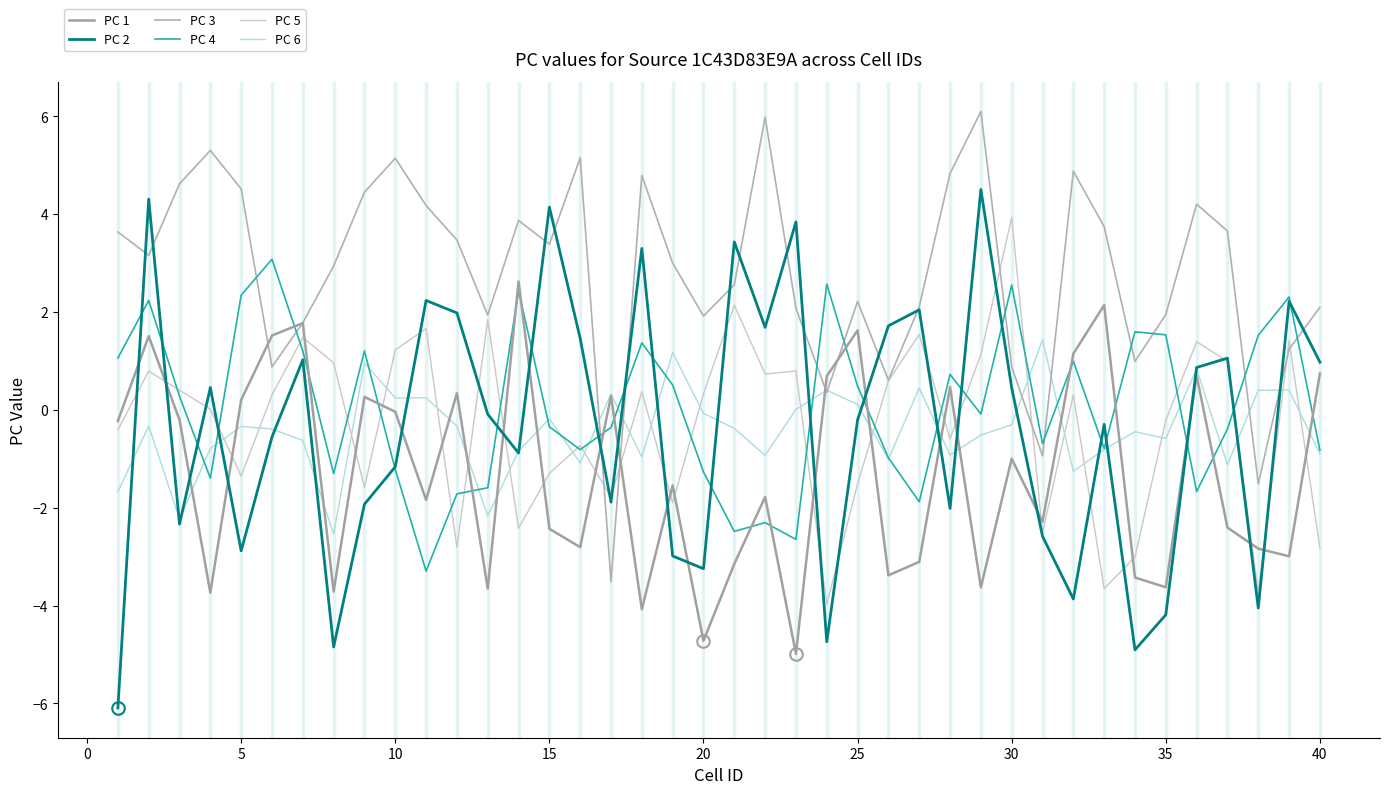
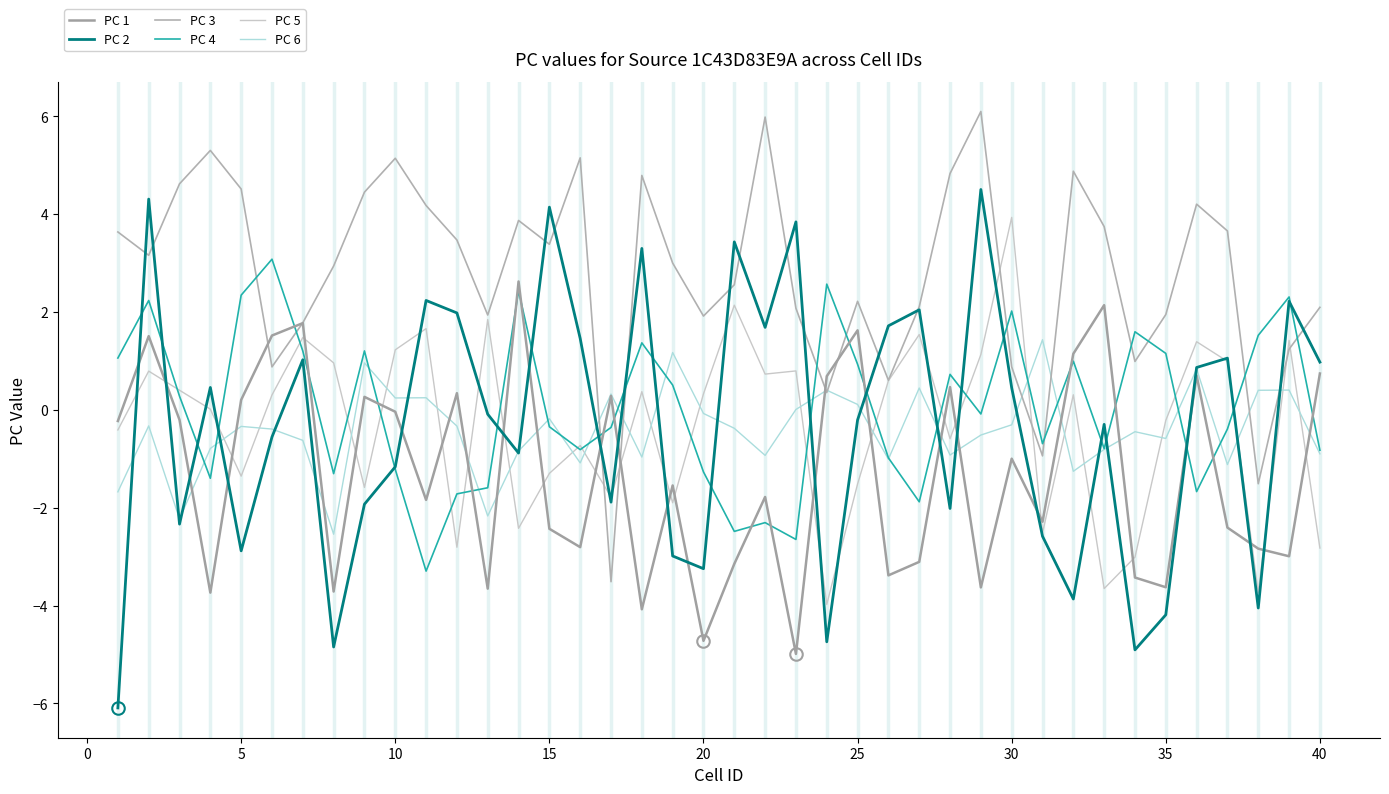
  {
    "PC 4": {
      "5": 2.3,
      "10": -1.2,
      "15": -0.3,
      "20": -1.3,
-     "25": 0.5,
-     "30": 2.5,
-     "35": 1.5,
+     "25": 0.9,
+     "30": 2.0,
+     "35": 1.2,
      "40": -0.8
    }
  }
